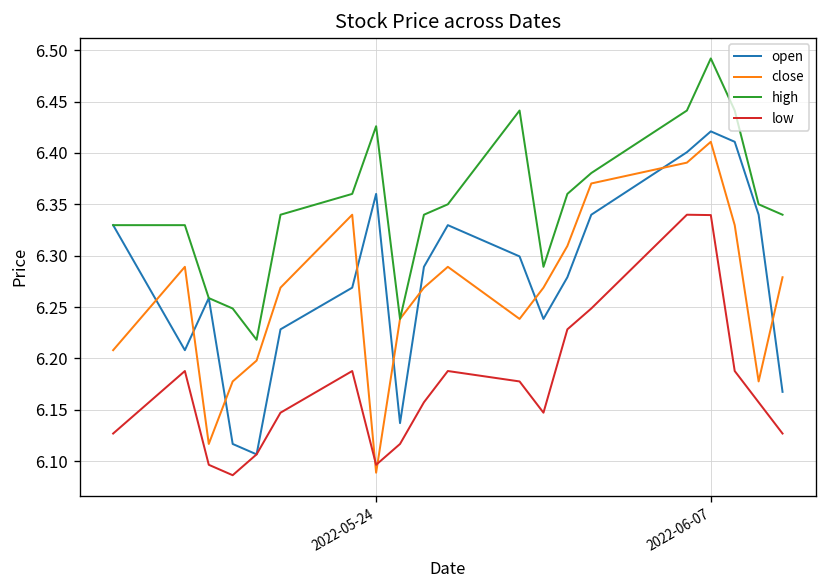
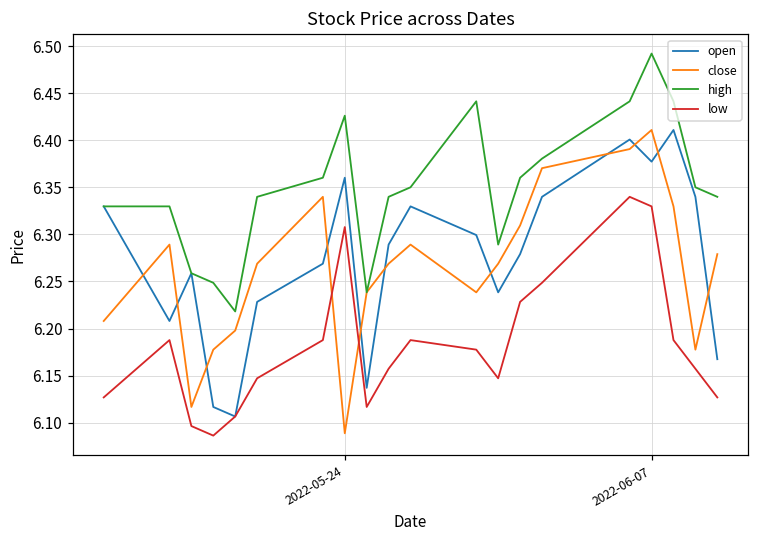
  {
    "open": {
      "2022-05-24": 6.36,
-     "2022-06-07": 6.42
+     "2022-06-07": 6.38
    },
    "close": {
      "2022-05-24": 6.09,
      "2022-06-07": 6.41
    },
    "high": {
      "2022-05-24": 6.43,
      "2022-06-07": 6.49
    },
    "low": {
-     "2022-05-24": 6.10,
-     "2022-06-07": 6.34
+     "2022-05-24": 6.31,
+     "2022-06-07": 6.33
    }
  }
